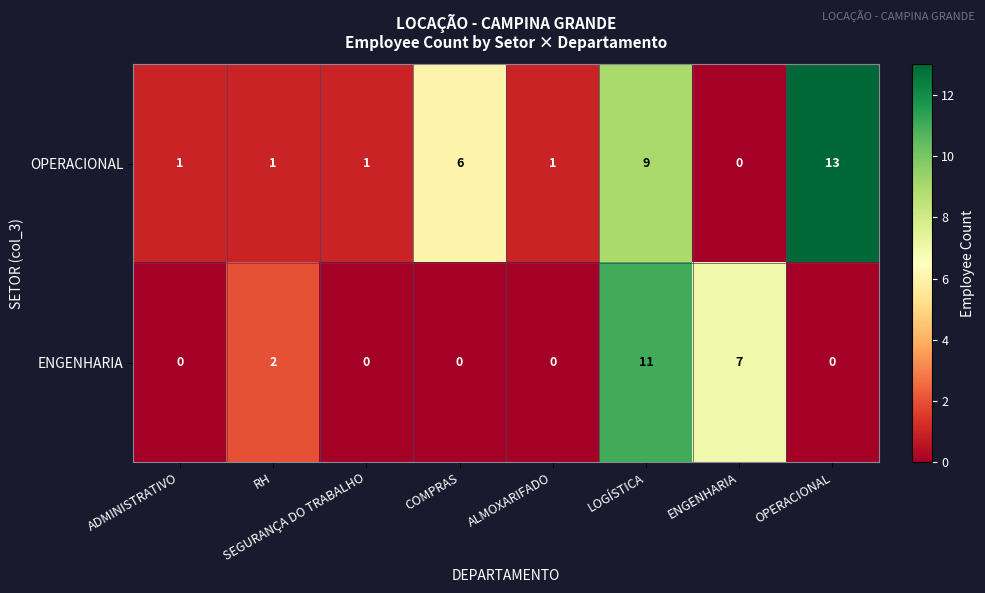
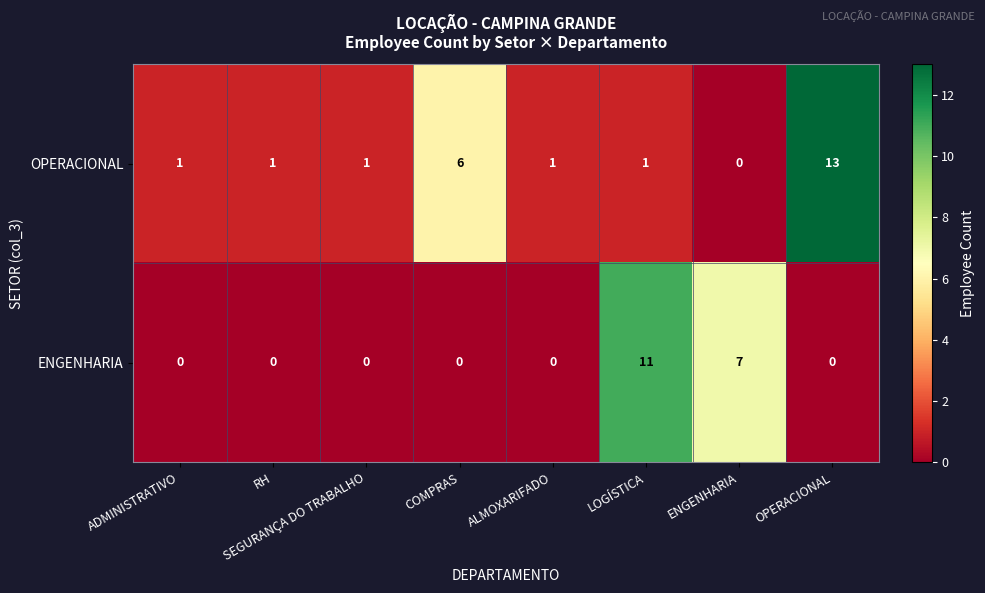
  {
    "OPERACIONAL": {
      "ADMINISTRATIVO": 1,
      "RH": 1,
      "SEGURANÇA DO TRABALHO": 1,
      "COMPRAS": 6,
      "ALMOXARIFADO": 1,
-     "LOGÍSTICA": 9,
+     "LOGÍSTICA": 1,
      "ENGENHARIA": 0,
      "OPERACIONAL": 13
    },
    "ENGENHARIA": {
      "ADMINISTRATIVO": 0,
-     "RH": 2,
+     "RH": 0,
      "SEGURANÇA DO TRABALHO": 0,
      "COMPRAS": 0,
      "ALMOXARIFADO": 0,
      "LOGÍSTICA": 11,
      "ENGENHARIA": 7,
      "OPERACIONAL": 0
    }
  }
